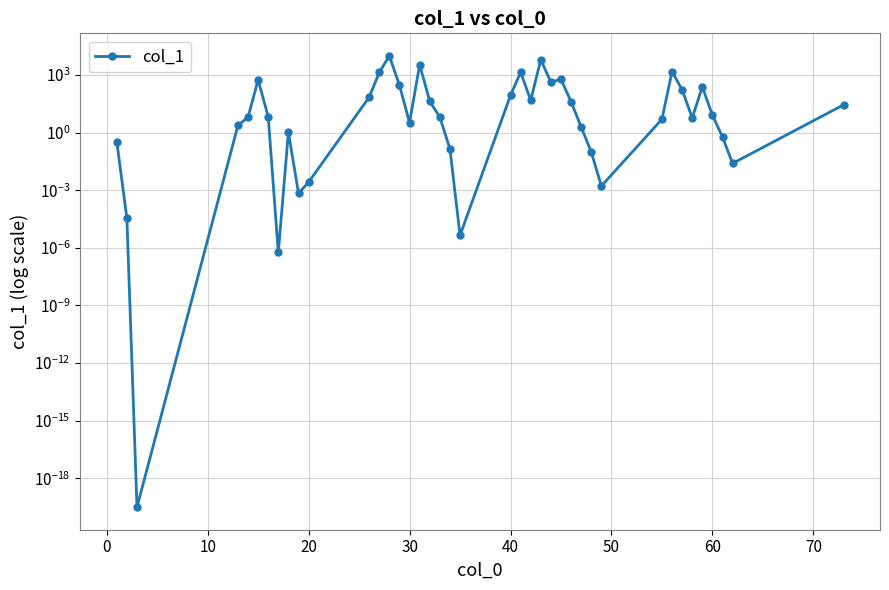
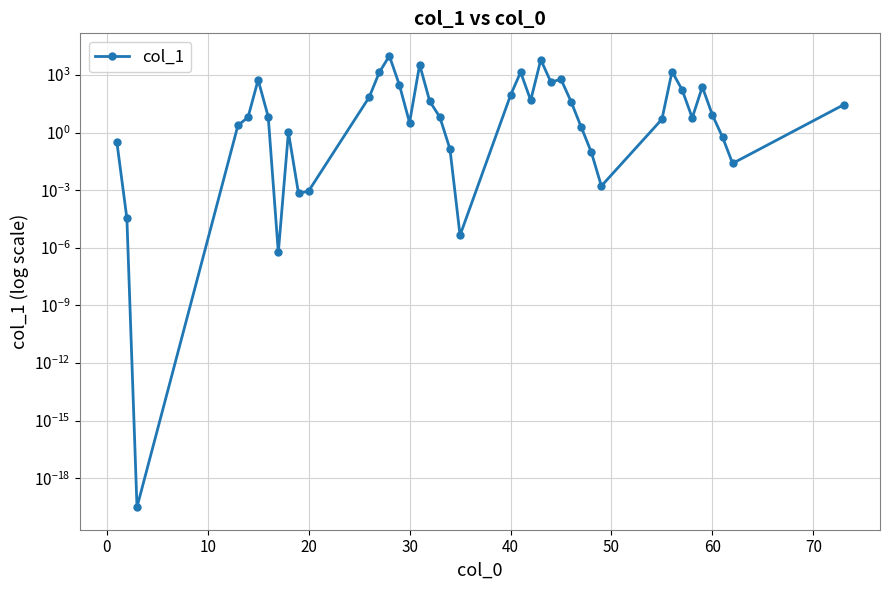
  {
-   "20": 0.003,
+   "20": 0.001,
    "30": 3,
    "40": 100,
    "60": 8
  }
